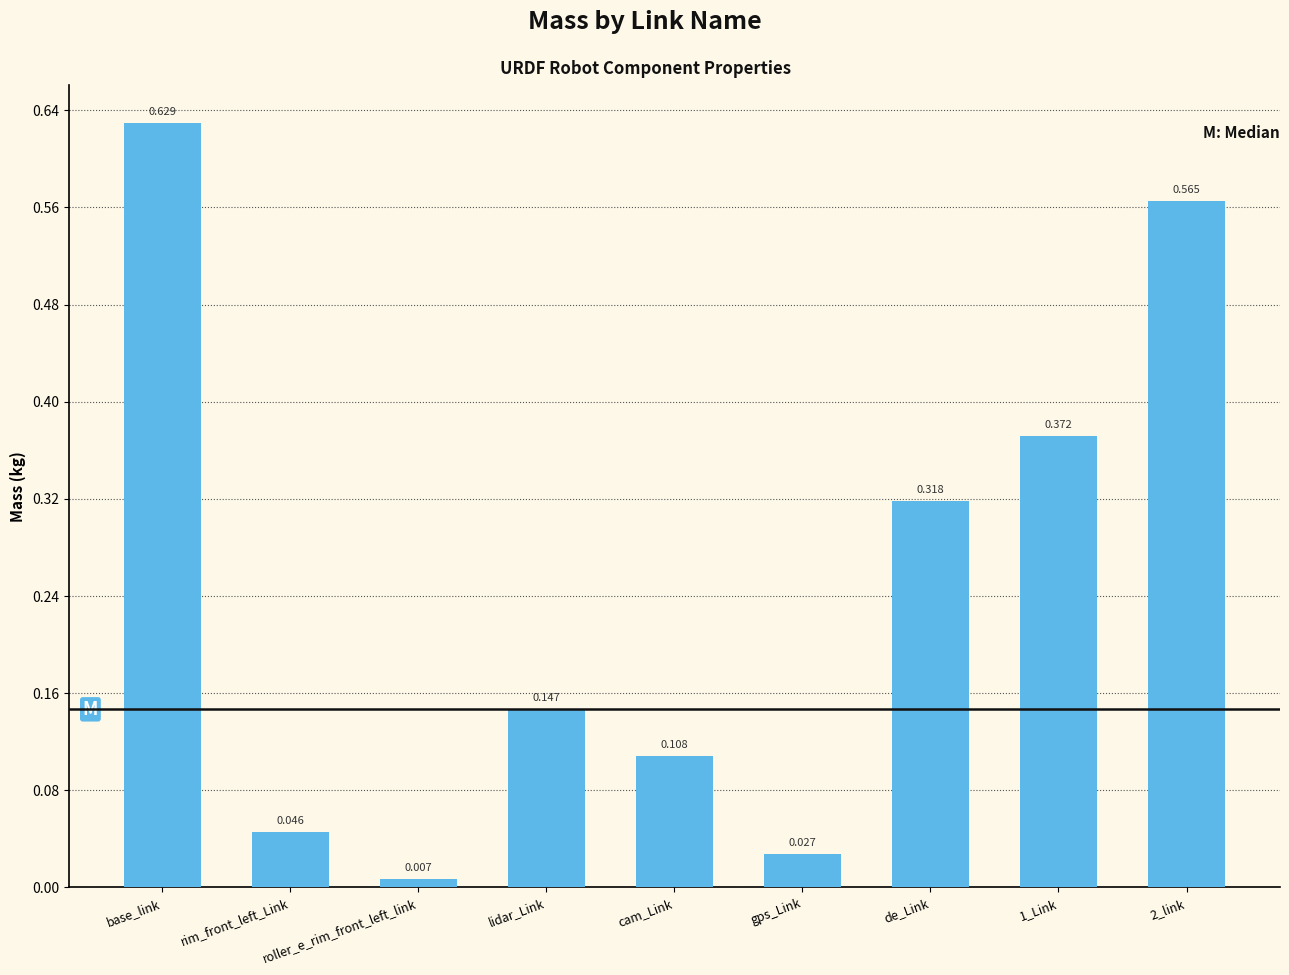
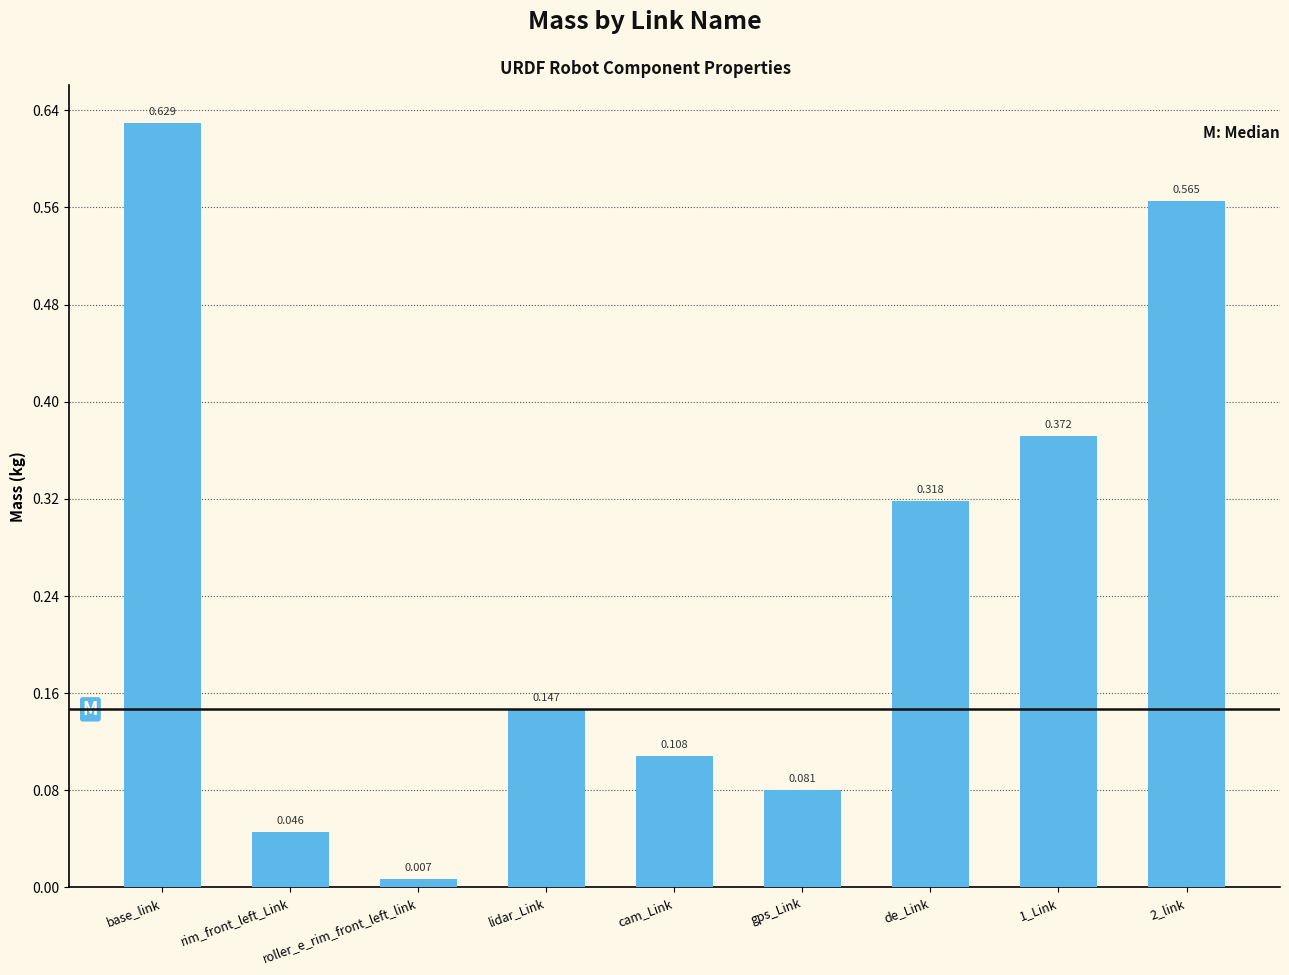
  {
    "base_link": 0.629,
    "rim_front_left_Link": 0.046,
    "roller_e_rim_front_left_link": 0.007,
    "lidar_Link": 0.147,
    "cam_Link": 0.108,
-   "gps_Link": 0.027,
+   "gps_Link": 0.081,
    "de_Link": 0.318,
    "1_Link": 0.372,
    "2_link": 0.565
  }
